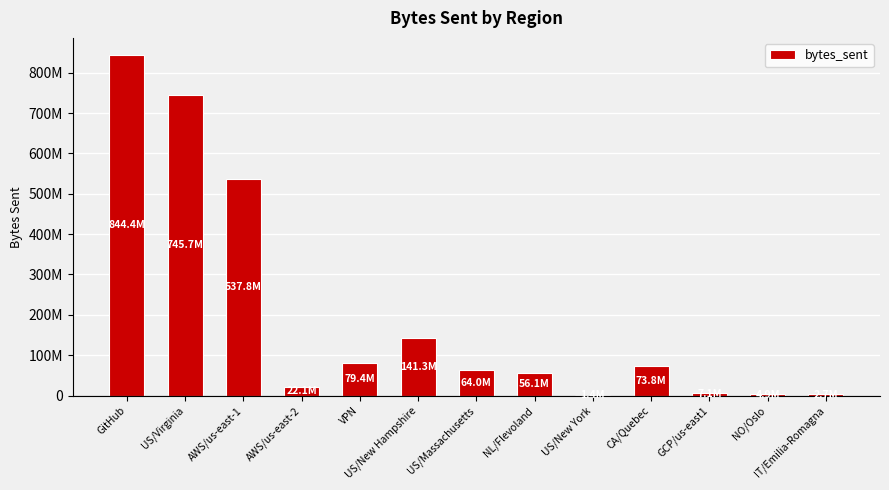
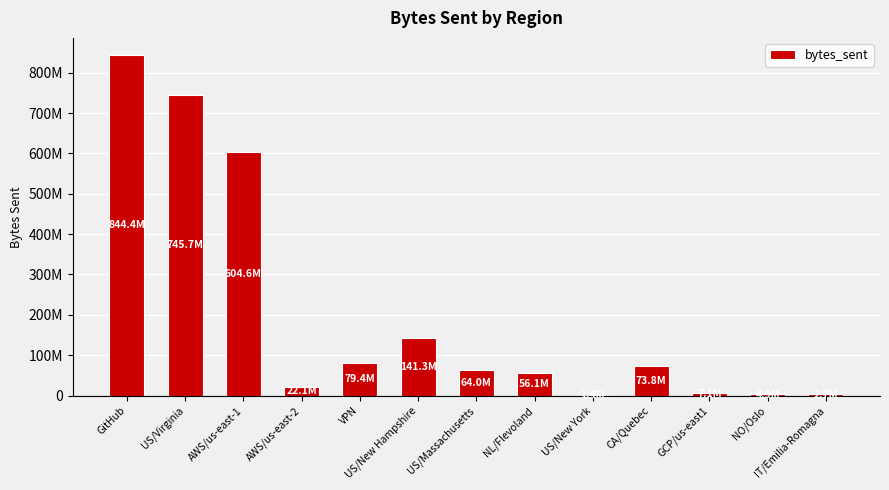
  {
    "GitHub": "844.4M",
    "US/Virginia": "745.7M",
-   "AWS/us-east-1": "537.8M",
+   "AWS/us-east-1": "604.6M",
    "AWS/us-east-2": "22.1M",
    "VPN": "79.4M",
    "US/New Hampshire": "141.3M",
    "US/Massachusetts": "64.0M",
    "NL/Flevoland": "56.1M",
    "CA/Quebec": "73.8M"
  }
